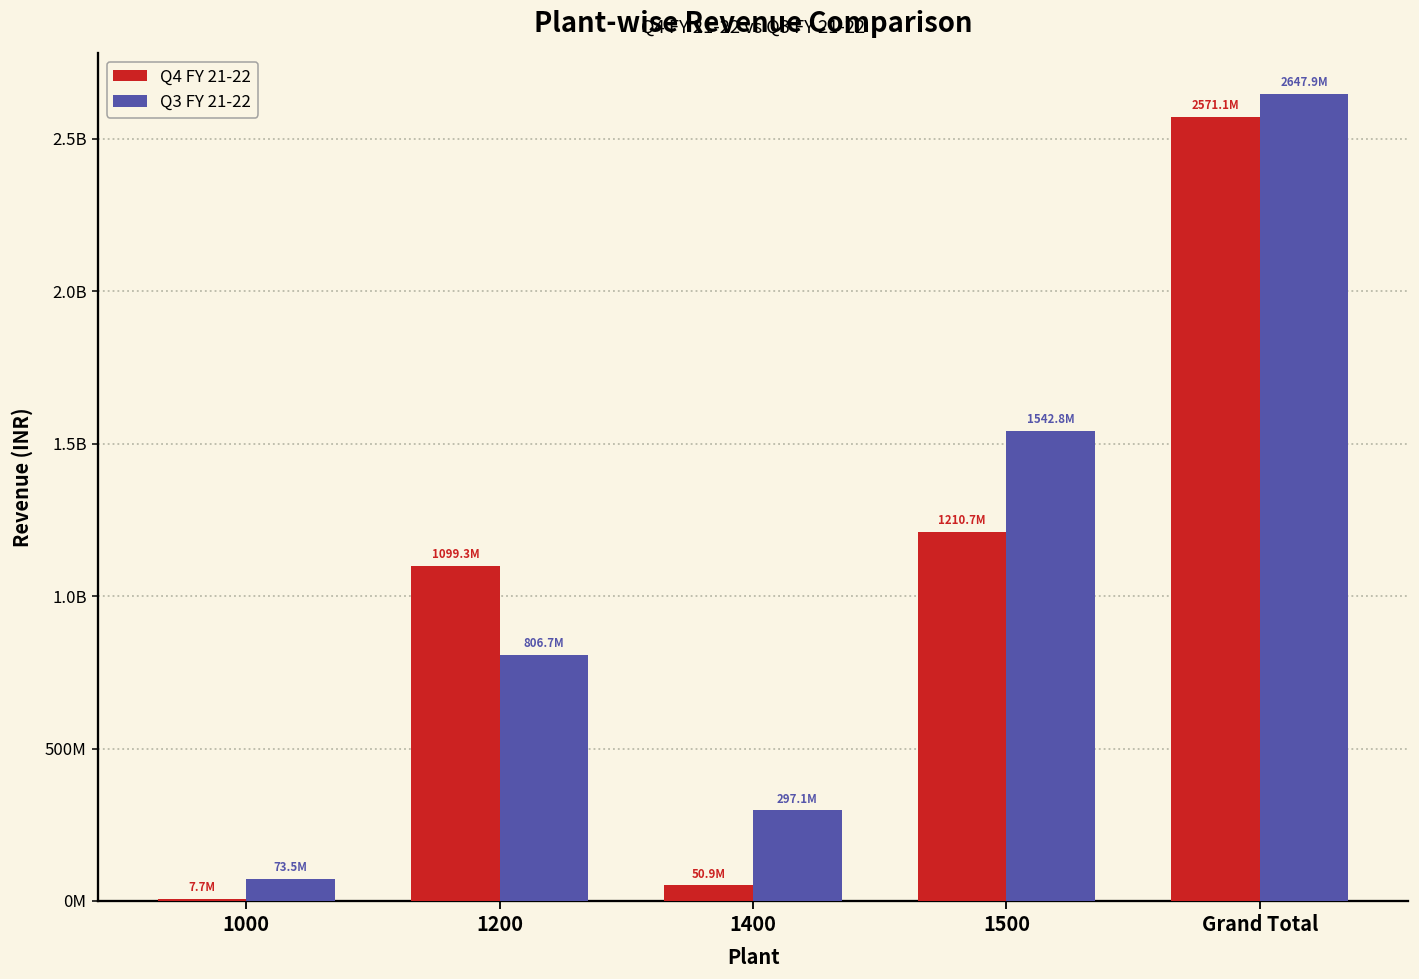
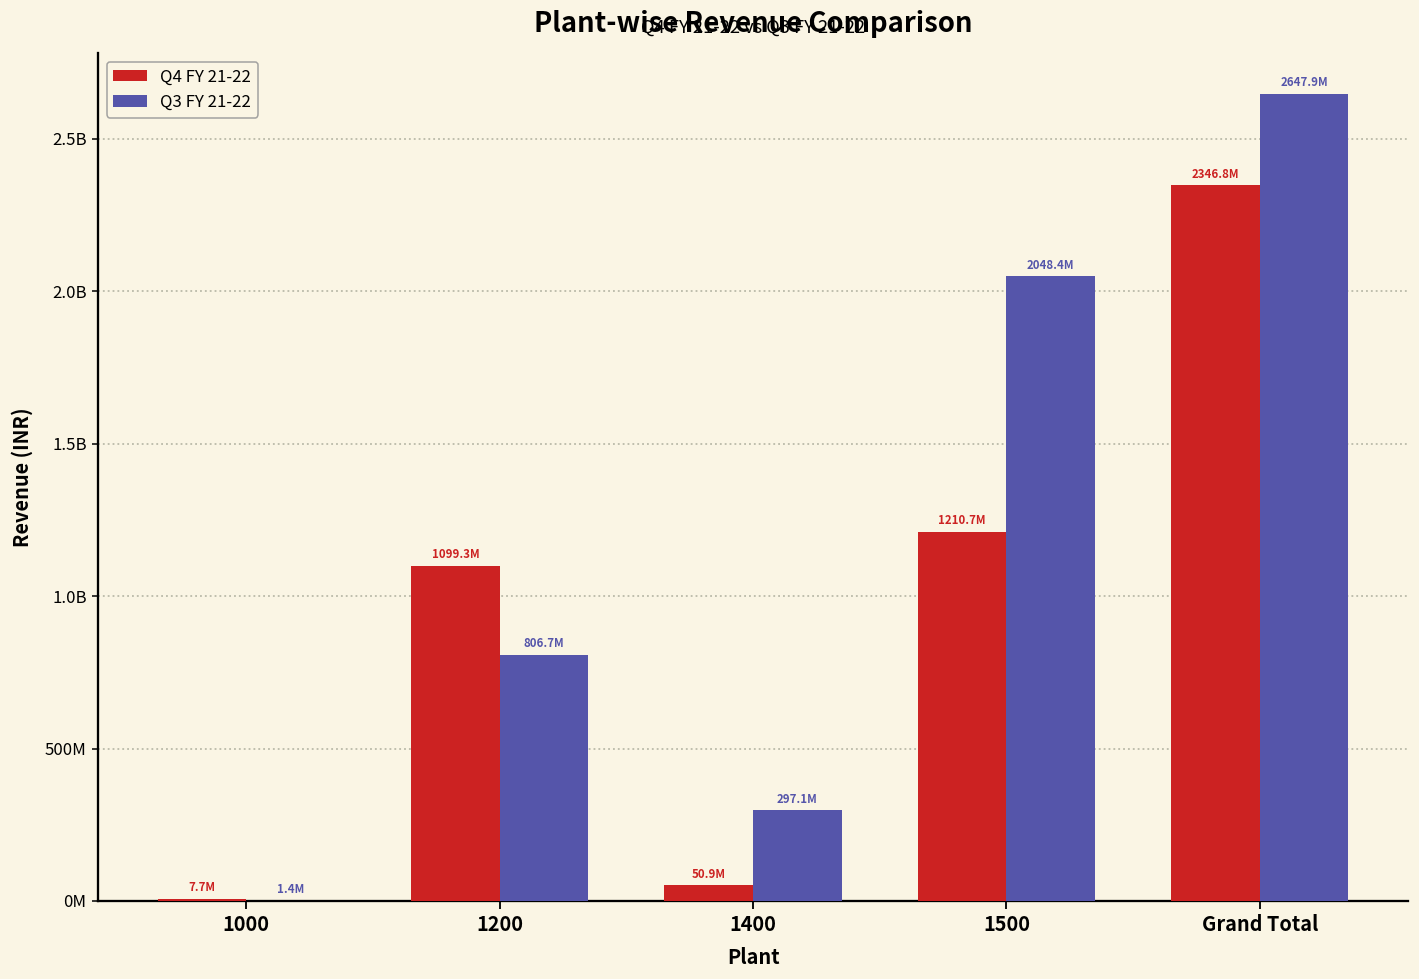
  {
    "Q4 FY 21-22": {
      "1000": "7.7M",
      "1200": "1099.3M",
      "1400": "50.9M",
      "1500": "1210.7M",
-     "Grand Total": "2571.1M"
+     "Grand Total": "2346.8M"
    },
    "Q3 FY 21-22": {
-     "1000": "73.5M",
+     "1000": "1.4M",
      "1200": "806.7M",
      "1400": "297.1M",
-     "1500": "1542.8M",
+     "1500": "2048.4M",
      "Grand Total": "2647.9M"
    }
  }
